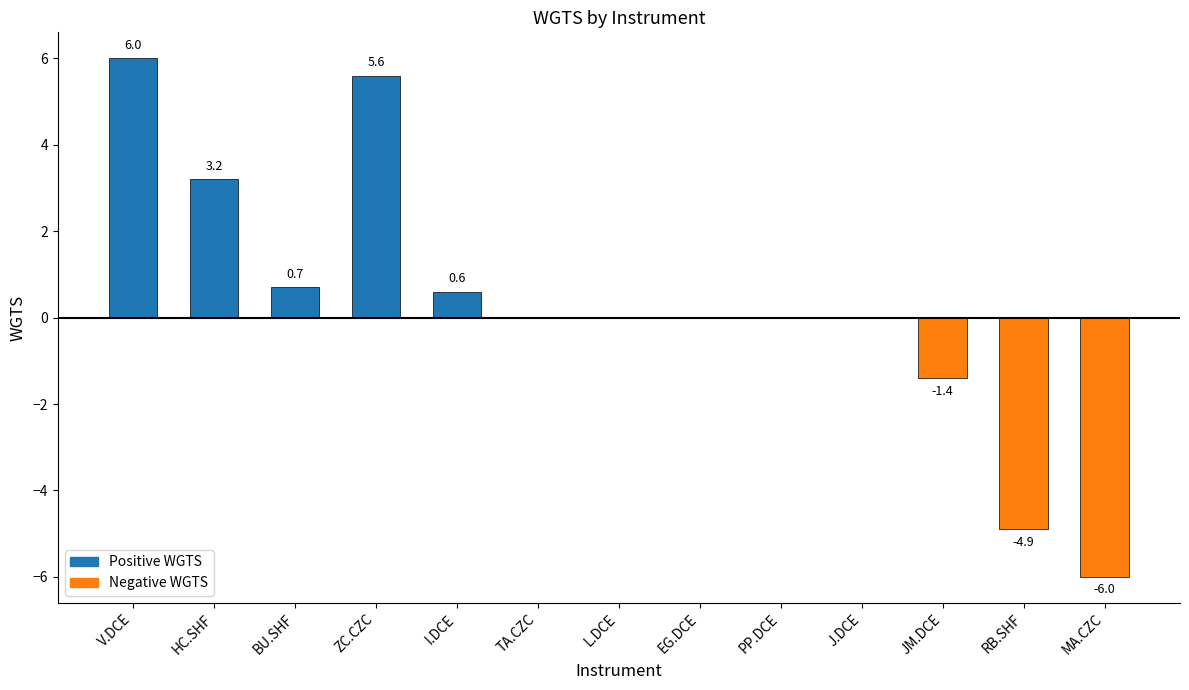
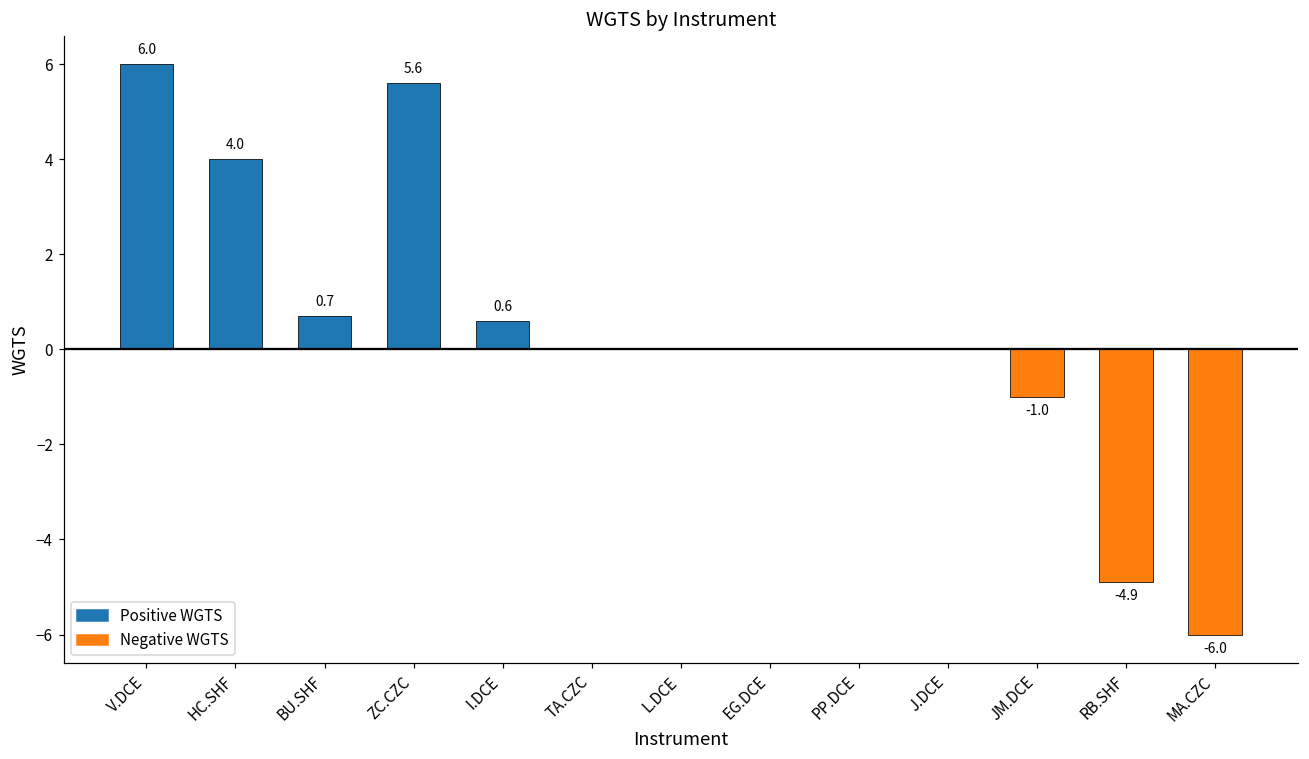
  {
    "Positive WGTS": {
      "V.DCE": 6.0,
-     "HC.SHF": 3.2,
+     "HC.SHF": 4.0,
      "BU.SHF": 0.7,
      "ZC.CZC": 5.6,
      "I.DCE": 0.6
    },
    "Negative WGTS": {
-     "JM.DCE": -1.4,
+     "JM.DCE": -1.0,
      "RB.SHF": -4.9,
      "MA.CZC": -6.0
    }
  }
